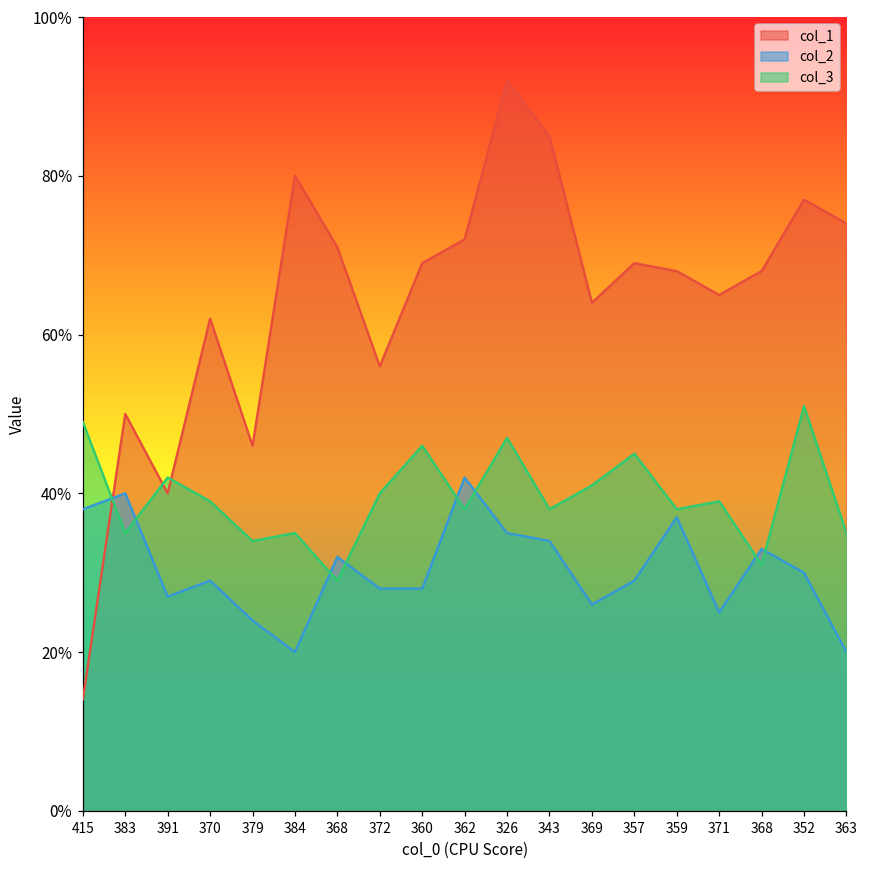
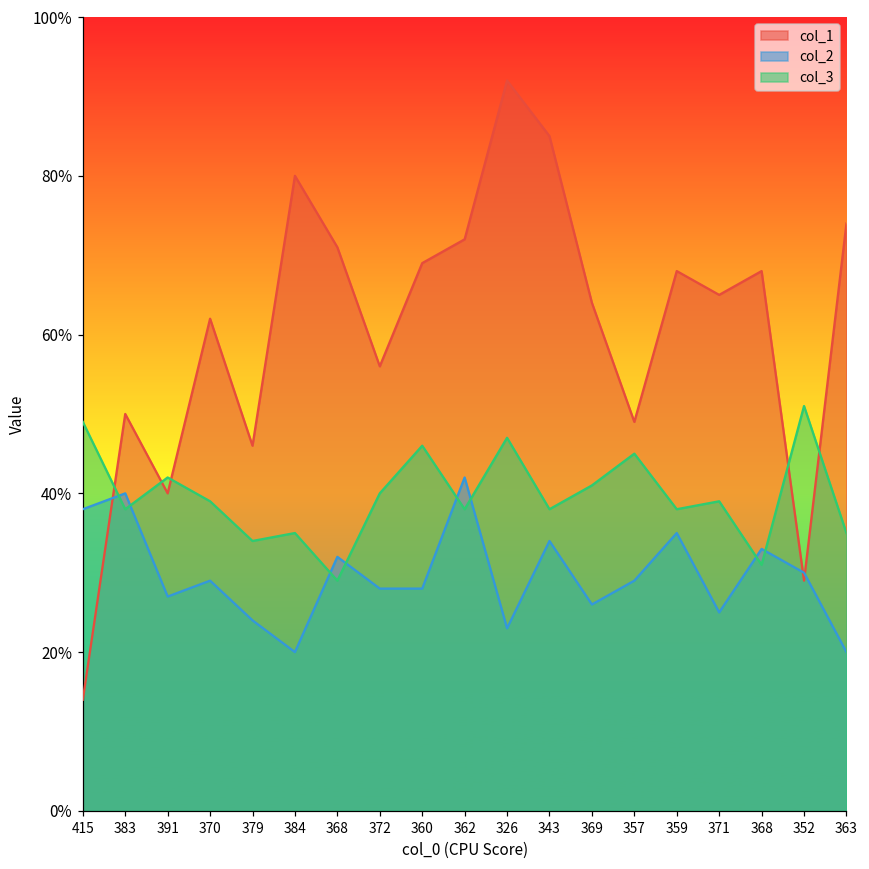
  {
    "col_1": {
      "415": "14%",
      "383": "50%",
      "391": "40%",
      "370": "62%",
      "379": "46%",
      "384": "80%",
      "372": "56%",
      "360": "69%",
      "362": "72%",
      "326": "92%",
      "343": "85%",
      "369": "64%",
-     "357": "69%",
+     "357": "49%",
      "359": "68%",
      "371": "65%",
-     "352": "77%",
+     "352": "29%",
      "363": "74%"
    },
    "col_2": {
      "415": "38%",
      "383": "40%",
      "391": "27%",
      "370": "29%",
      "379": "24%",
      "384": "20%",
      "372": "28%",
      "360": "28%",
      "362": "42%",
-     "326": "35%",
+     "326": "23%",
      "343": "34%",
      "369": "26%",
      "357": "29%",
-     "359": "37%",
+     "359": "35%",
      "371": "25%",
      "352": "30%",
      "363": "20%"
    },
    "col_3": {
      "415": "49%",
-     "383": "35%",
+     "383": "38%",
      "391": "42%",
      "370": "39%",
      "379": "34%",
      "384": "35%",
      "372": "40%",
      "360": "46%",
      "362": "38%",
      "326": "47%",
      "343": "38%",
      "369": "41%",
      "357": "45%",
      "359": "38%",
      "371": "39%",
      "352": "51%",
      "363": "35%"
    }
  }
